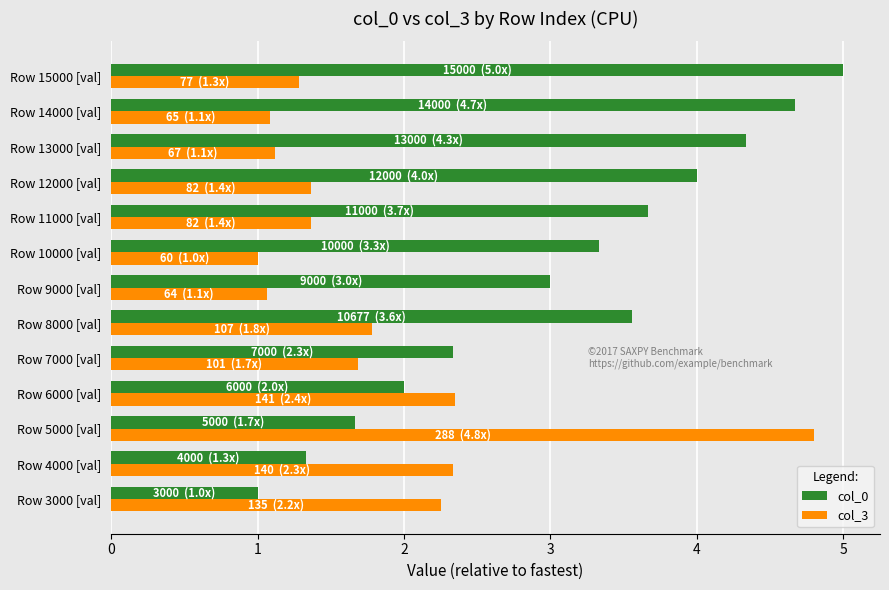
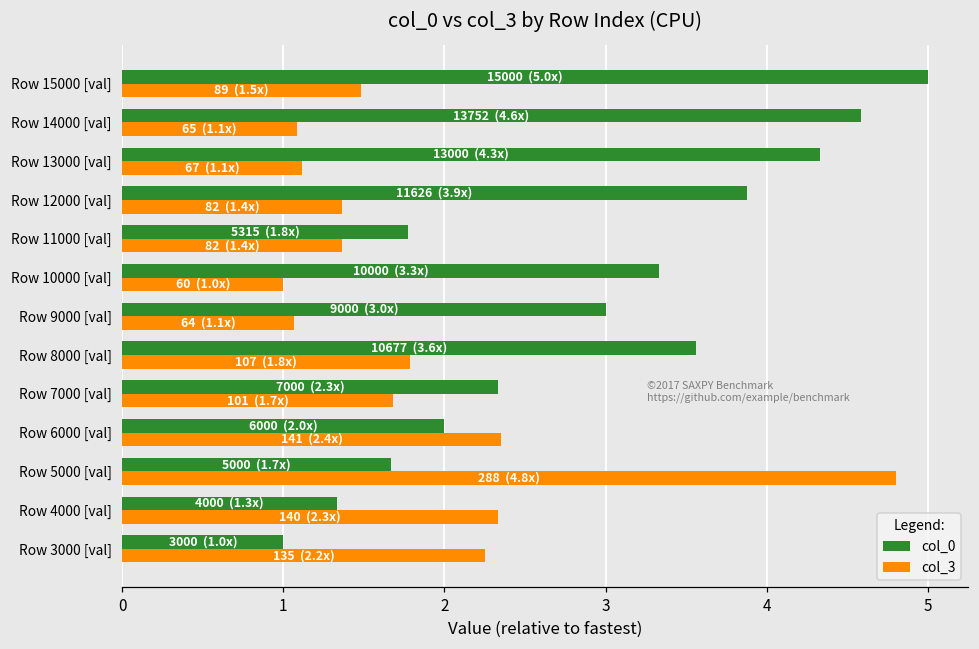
  {
    "col_0": {
      "Row 15000 [val]": "(5.0x)",
-     "Row 14000 [val]": "14000 (4.7x)",
+     "Row 14000 [val]": "13752 (4.6x)",
      "Row 13000 [val]": "(4.3x)",
-     "Row 12000 [val]": "12000 (4.0x)",
-     "Row 11000 [val]": "11000 (3.7x)",
+     "Row 12000 [val]": "11626 (3.9x)",
+     "Row 11000 [val]": "5315 (1.8x)",
      "Row 10000 [val]": "(3.3x)",
      "Row 9000 [val]": "(3.0x)",
      "Row 8000 [val]": "(3.6x)",
      "Row 7000 [val]": "(2.3x)",
      "Row 6000 [val]": "(2.0x)",
      "Row 5000 [val]": "(1.7x)",
      "Row 4000 [val]": "(1.3x)",
      "Row 3000 [val]": "(1.0x)"
    },
    "col_3": {
-     "Row 15000 [val]": "77 (1.3x)",
+     "Row 15000 [val]": "89 (1.5x)",
      "Row 14000 [val]": "(1.1x)",
      "Row 13000 [val]": "(1.1x)",
      "Row 12000 [val]": "(1.4x)",
      "Row 11000 [val]": "(1.4x)",
      "Row 10000 [val]": "(1.0x)",
      "Row 9000 [val]": "(1.1x)",
      "Row 8000 [val]": "(1.8x)",
      "Row 7000 [val]": "(1.7x)",
      "Row 6000 [val]": "(2.4x)",
      "Row 5000 [val]": "(4.8x)",
      "Row 4000 [val]": "(2.3x)",
      "Row 3000 [val]": "(2.2x)"
    }
  }
